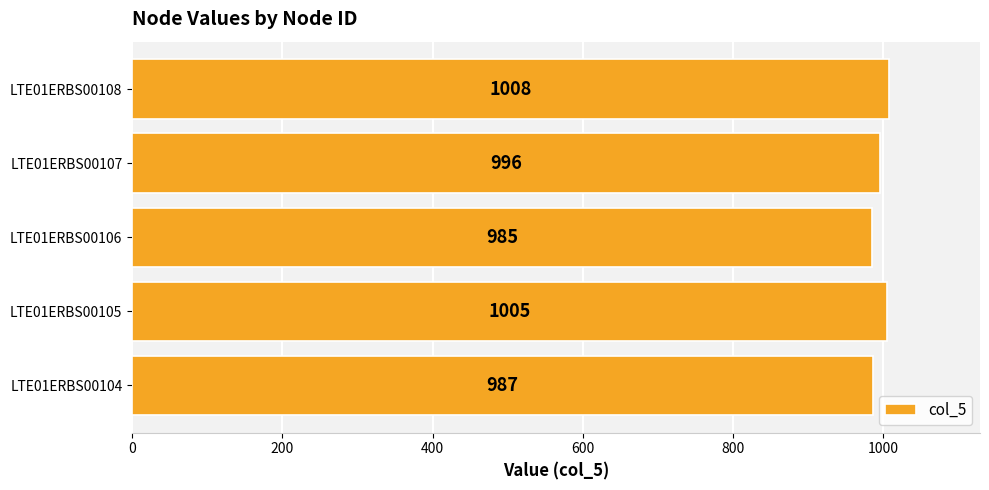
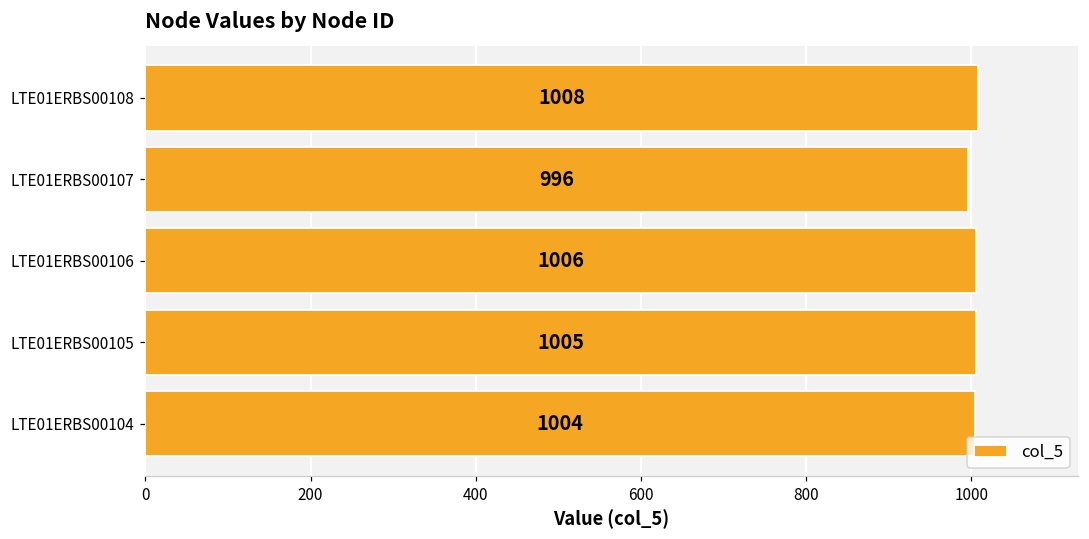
  {
    "LTE01ERBS00108": 1008,
    "LTE01ERBS00107": 996,
-   "LTE01ERBS00106": 985,
+   "LTE01ERBS00106": 1006,
    "LTE01ERBS00105": 1005,
-   "LTE01ERBS00104": 987
+   "LTE01ERBS00104": 1004
  }
